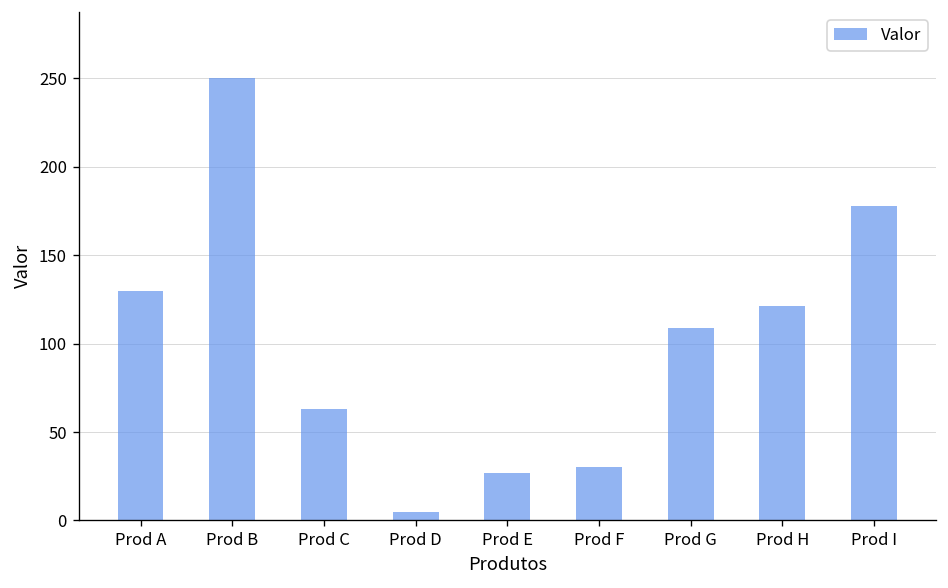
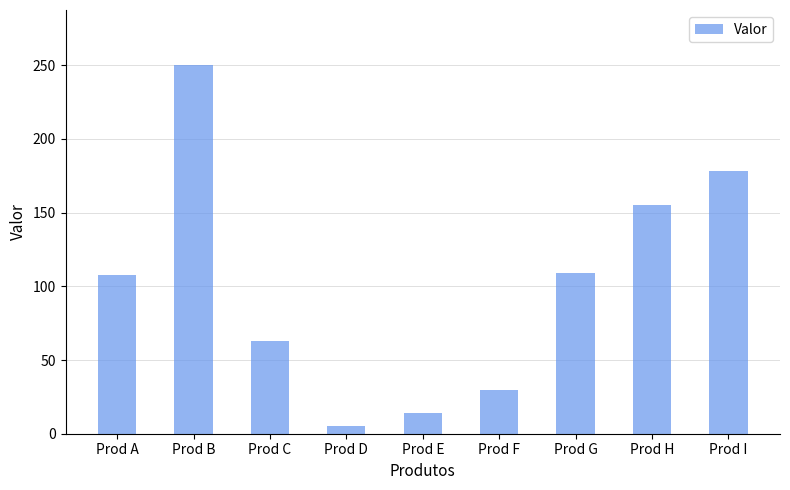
  {
-   "Prod A": 130,
+   "Prod A": 108,
    "Prod B": 250,
    "Prod C": 63,
    "Prod D": 5,
-   "Prod E": 27,
+   "Prod E": 14,
    "Prod F": 30,
    "Prod G": 109,
-   "Prod H": 121,
+   "Prod H": 155,
    "Prod I": 178
  }
